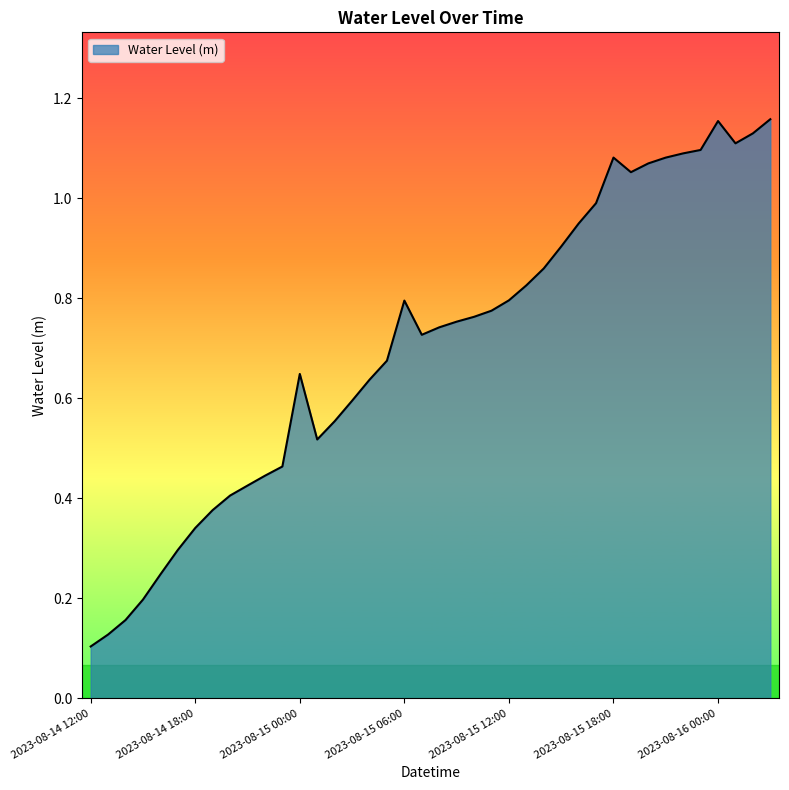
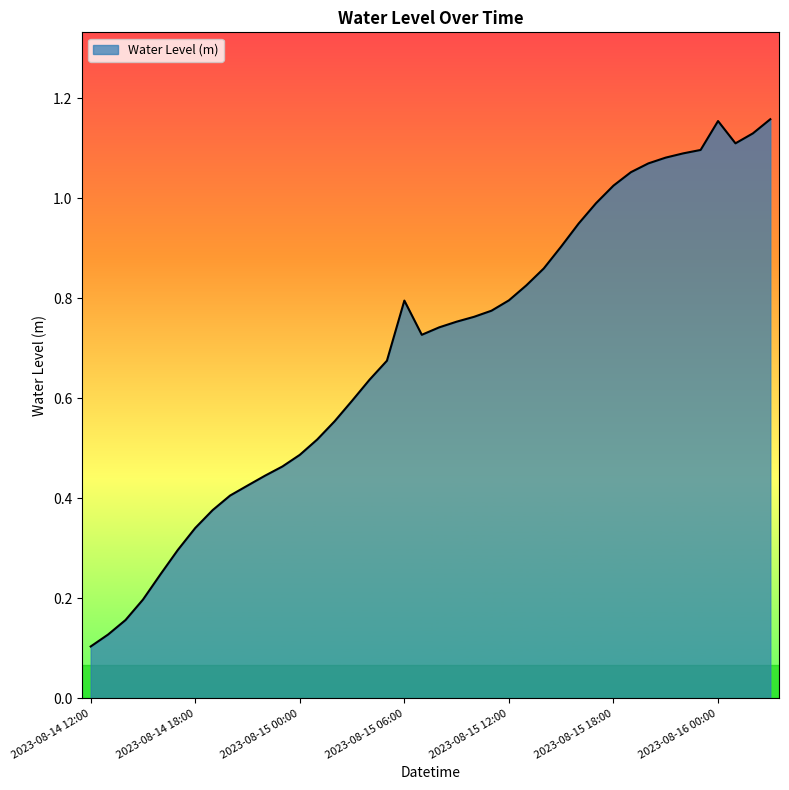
  {
    "2023-08-14 12:00": 0.10,
    "2023-08-14 18:00": 0.34,
-   "2023-08-15 00:00": 0.65,
+   "2023-08-15 00:00": 0.49,
    "2023-08-15 06:00": 0.80,
    "2023-08-15 12:00": 0.80,
-   "2023-08-15 18:00": 1.08,
+   "2023-08-15 18:00": 1.03,
    "2023-08-16 00:00": 1.15
  }
